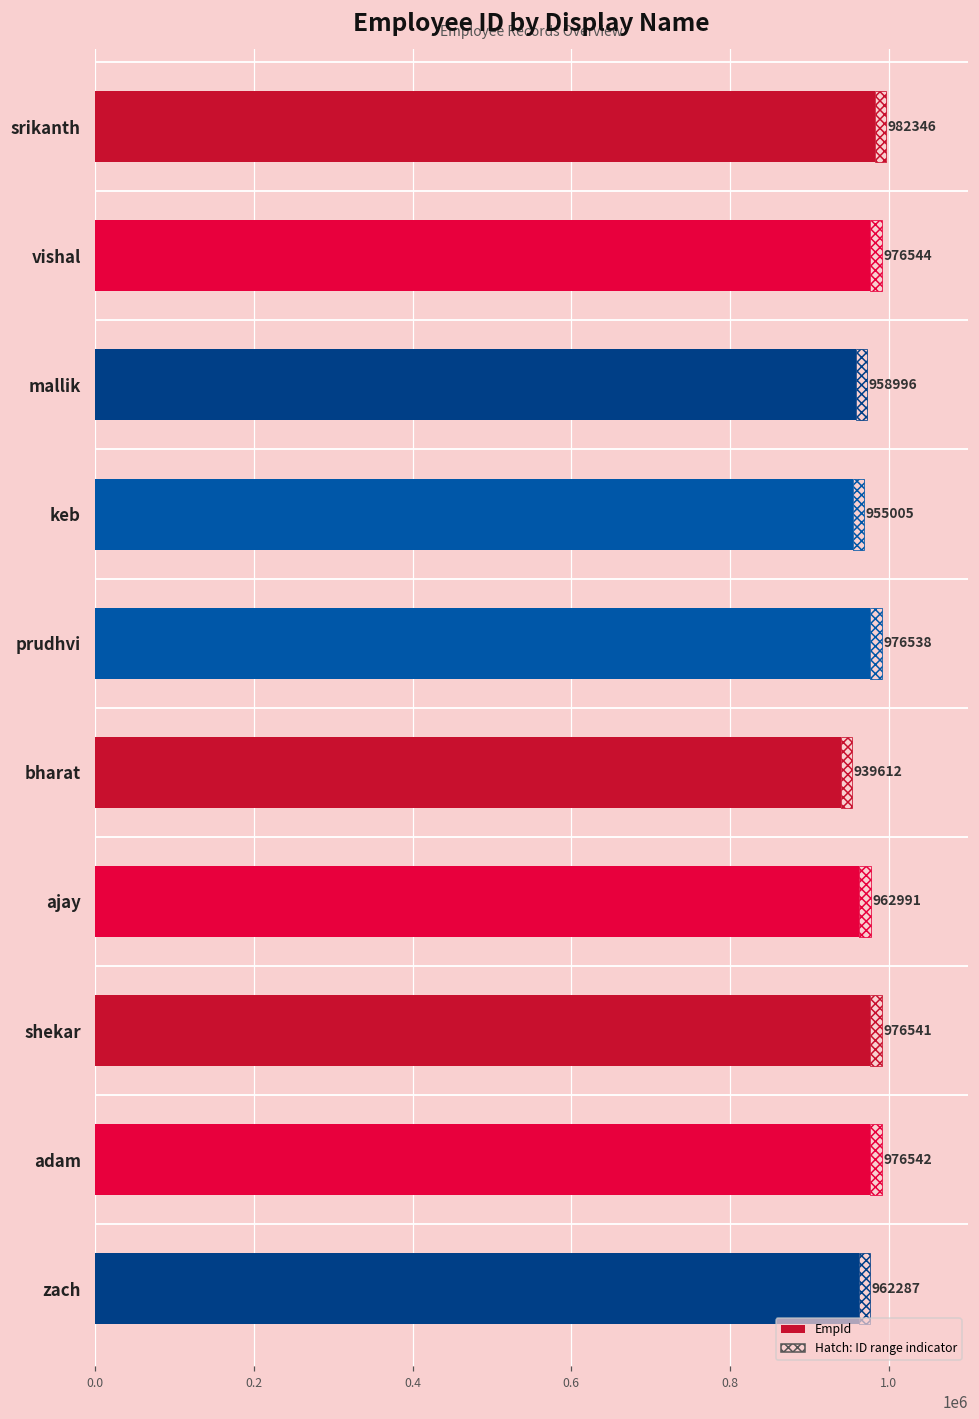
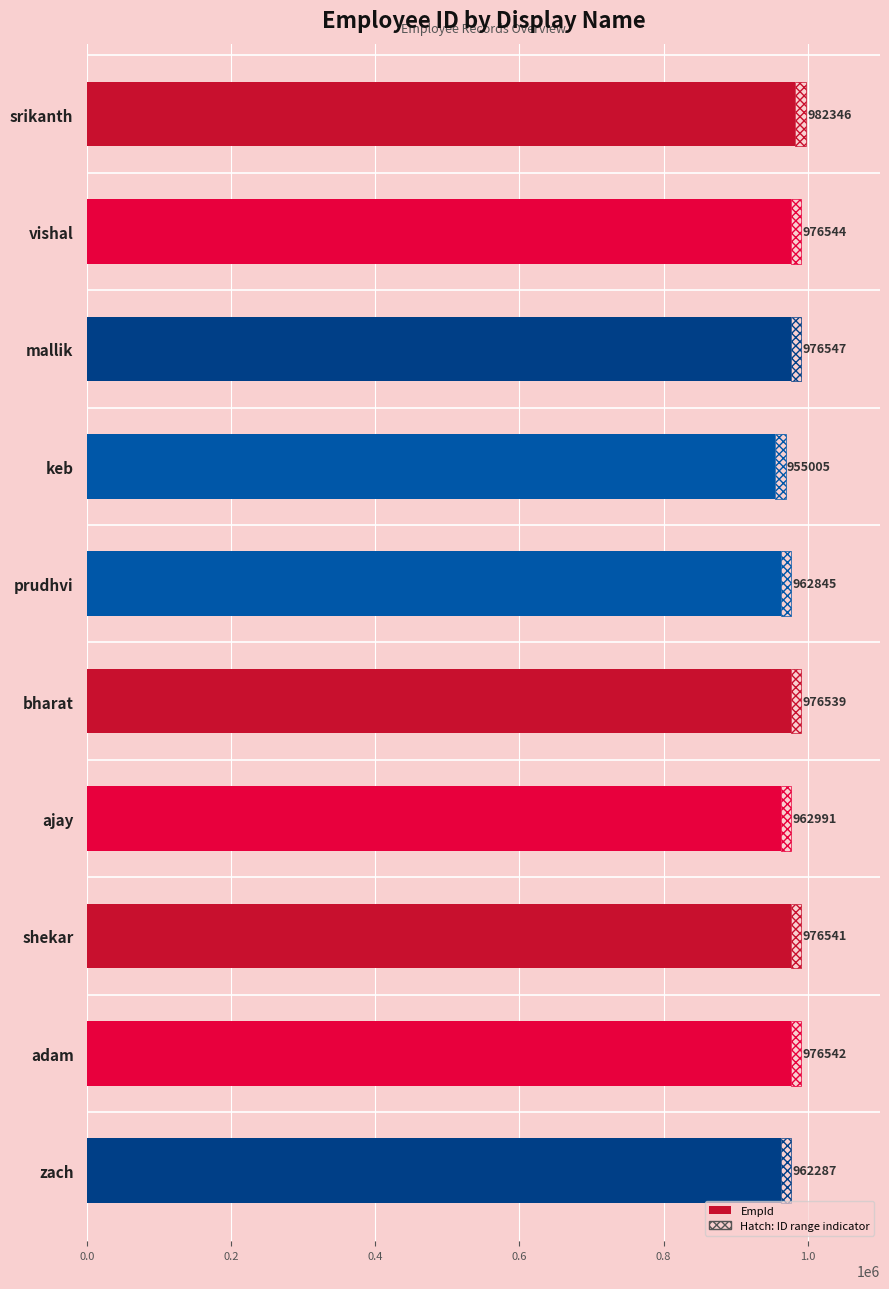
  {
    "EmpId": {
      "srikanth": 982346,
      "vishal": 976544,
-     "mallik": 958996,
+     "mallik": 976547,
      "keb": 955005,
-     "prudhvi": 976538,
-     "bharat": 939612,
+     "prudhvi": 962845,
+     "bharat": 976539,
      "ajay": 962991,
      "shekar": 976541,
      "adam": 976542,
      "zach": 962287
    }
  }
